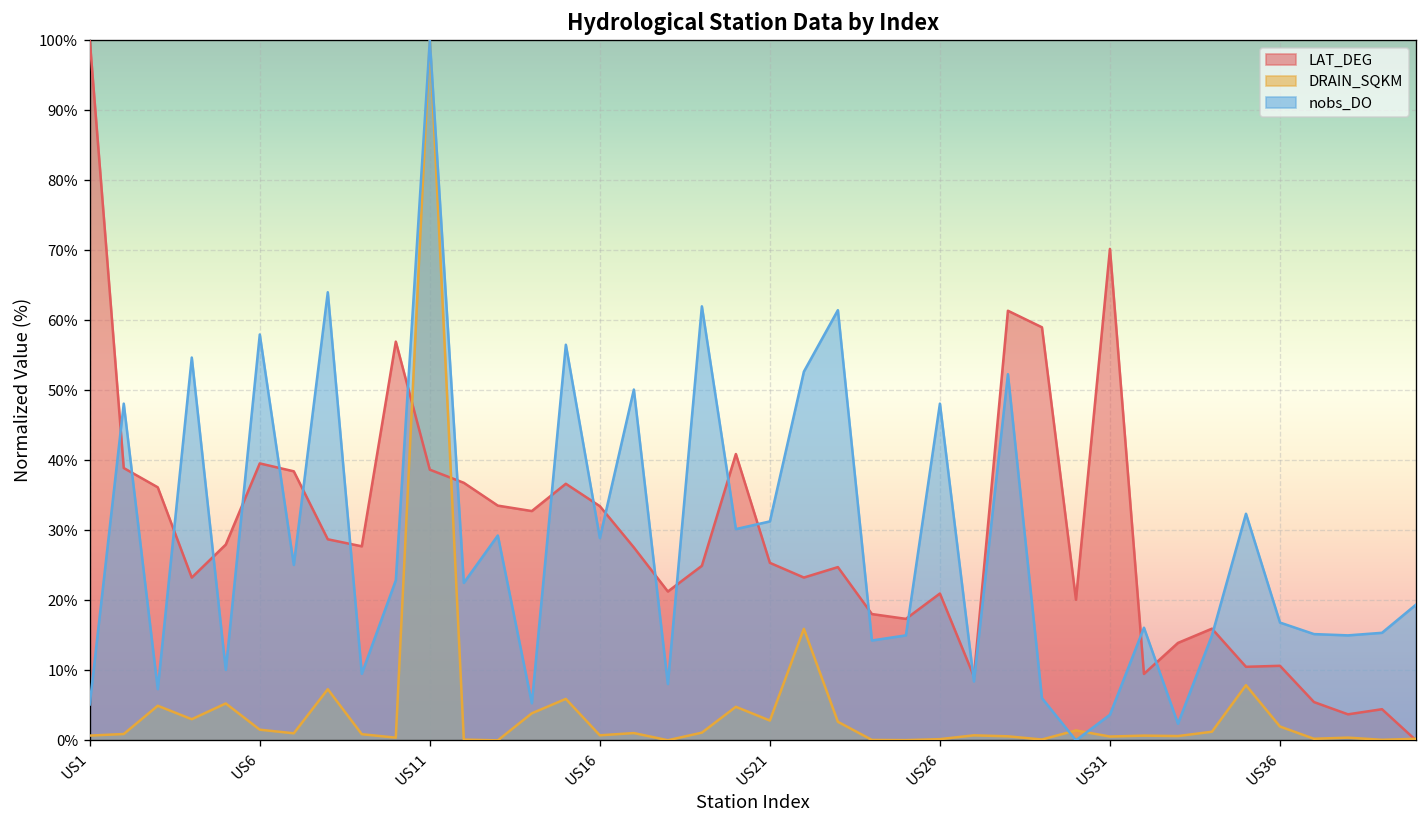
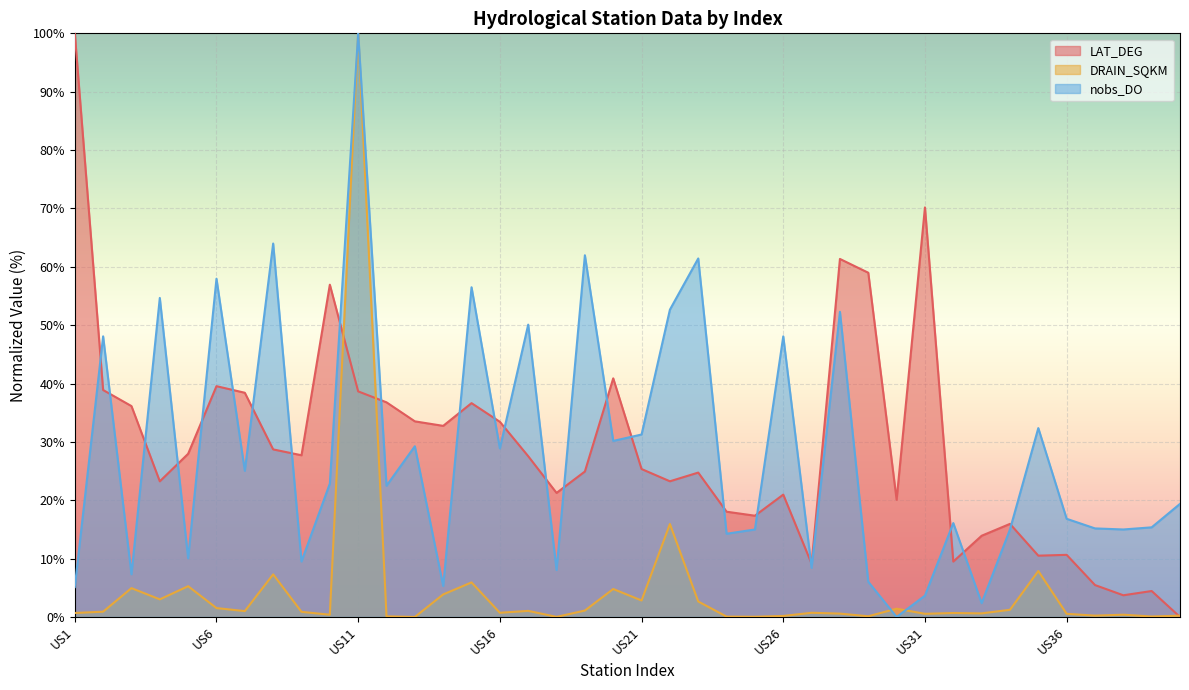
  {
    "LAT_DEG": {
      "US1": "100%",
      "US6": "40%",
      "US11": "39%",
      "US16": "33%",
      "US21": "25%",
      "US26": "21%",
      "US31": "70%",
      "US36": "11%"
    },
    "DRAIN_SQKM": {
      "US1": "1%",
      "US6": "2%",
      "US16": "1%",
      "US21": "3%",
      "US26": "0%",
      "US31": "1%",
-     "US36": "2%"
+     "US36": "1%"
    },
    "nobs_DO": {
      "US1": "5%",
      "US6": "58%",
      "US16": "29%",
      "US21": "31%",
      "US26": "48%",
      "US31": "4%",
      "US36": "17%"
    }
  }
